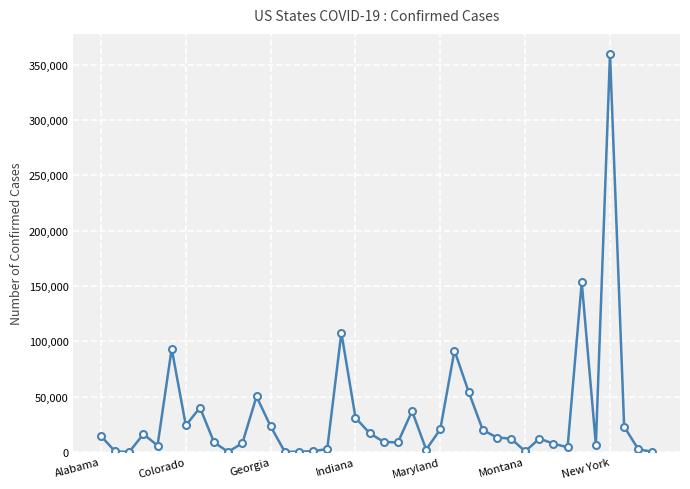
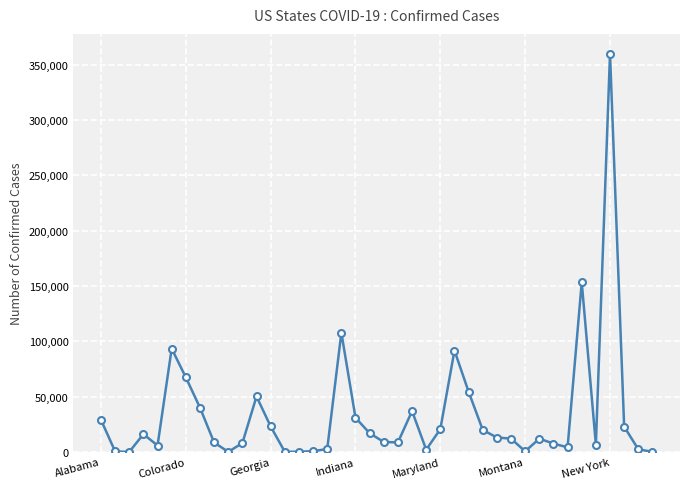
  {
-   "Alabama": "14,000",
-   "Colorado": "24,000",
+   "Alabama": "29,000",
+   "Colorado": "67,000",
    "Georgia": "23,000",
    "Indiana": "31,000",
    "Maryland": "21,000",
    "Montana": "0",
    "New York": "360,000"
  }
